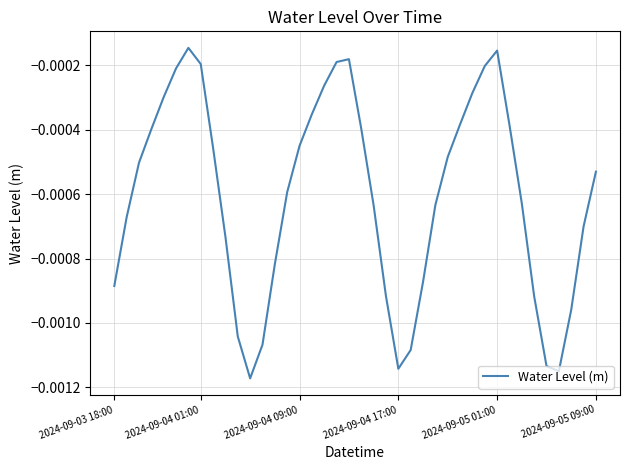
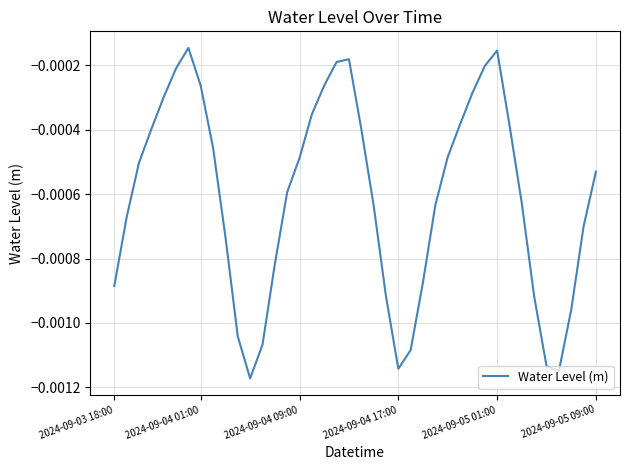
  {
    "2024-09-03 18:00": -0.00089,
-   "2024-09-04 01:00": -0.00020,
-   "2024-09-04 09:00": -0.00045,
+   "2024-09-04 01:00": -0.00026,
+   "2024-09-04 09:00": -0.00049,
    "2024-09-04 17:00": -0.00114,
    "2024-09-05 01:00": -0.00015,
    "2024-09-05 09:00": -0.00053
  }
